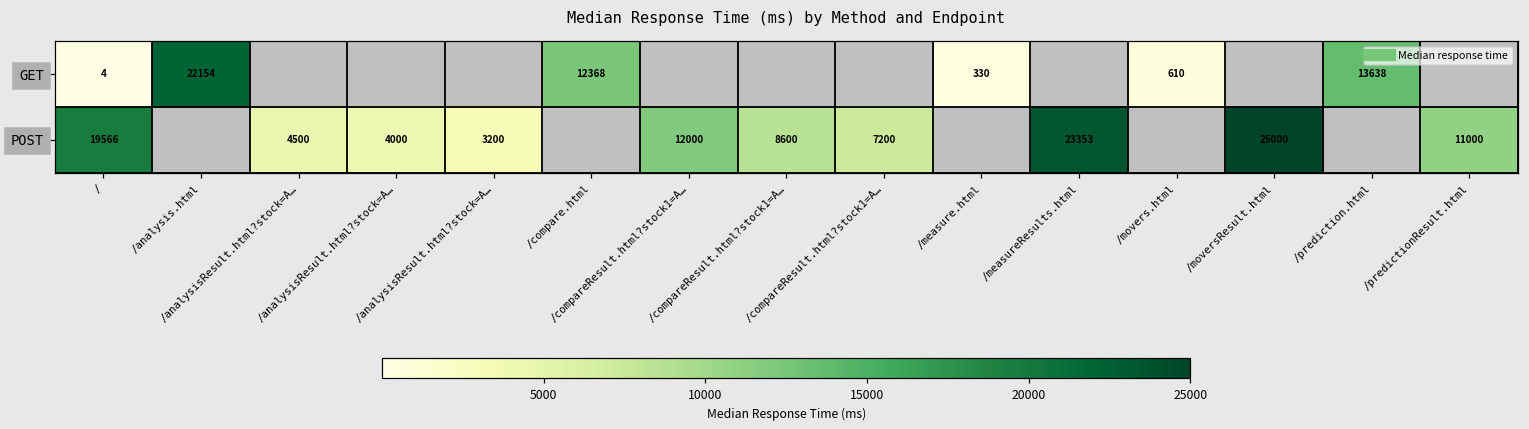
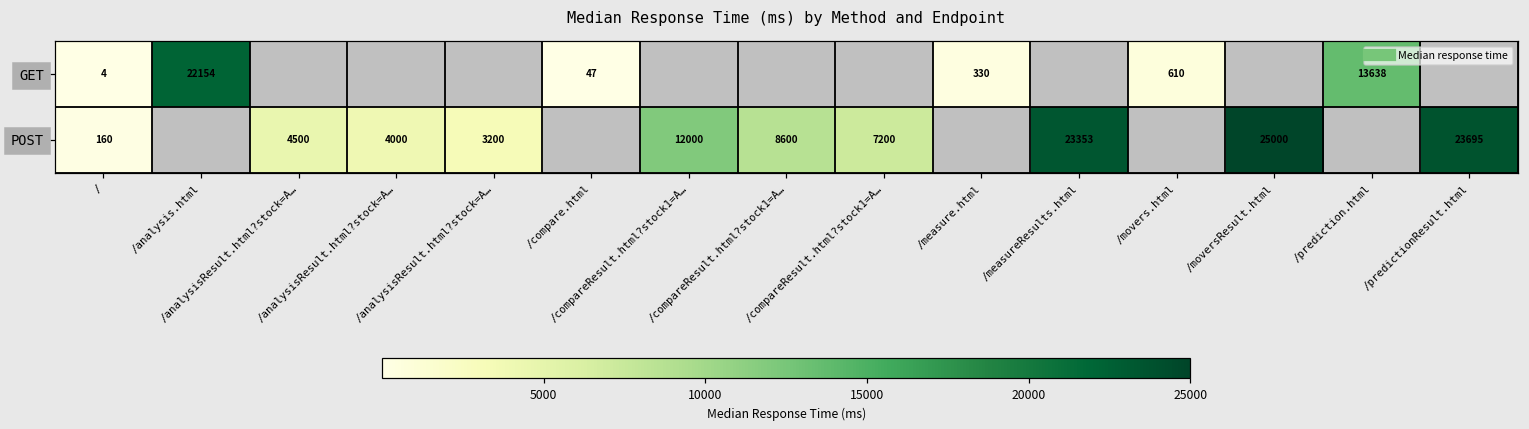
  {
    "GET": {
      "/": 4,
      "/analysis.html": 22154,
-     "/compare.html": 12368,
+     "/compare.html": 47,
      "/measure.html": 330,
      "/movers.html": 610,
      "/prediction.html": 13638
    },
    "POST": {
-     "/": 19566,
+     "/": 160,
      "/measureResults.html": 23353,
      "/moversResult.html": 25000,
-     "/predictionResult.html": 11000
+     "/predictionResult.html": 23695
    }
  }
